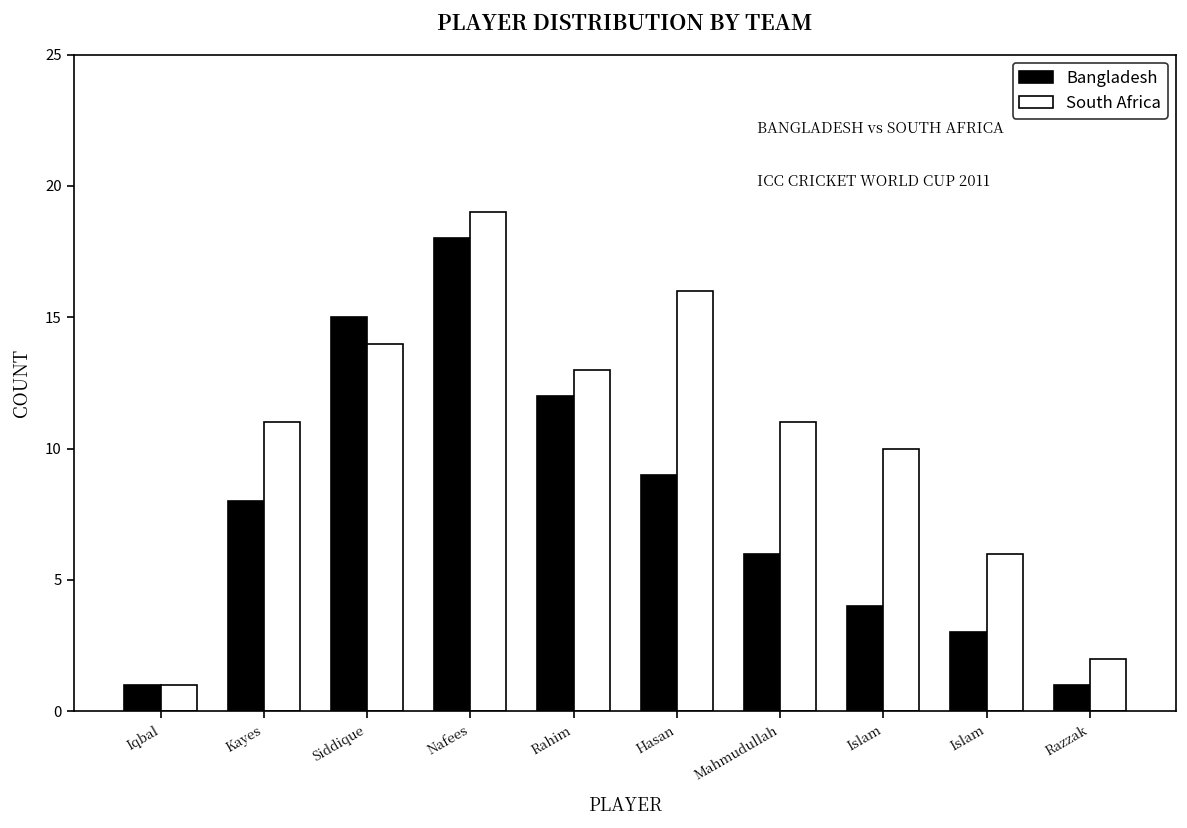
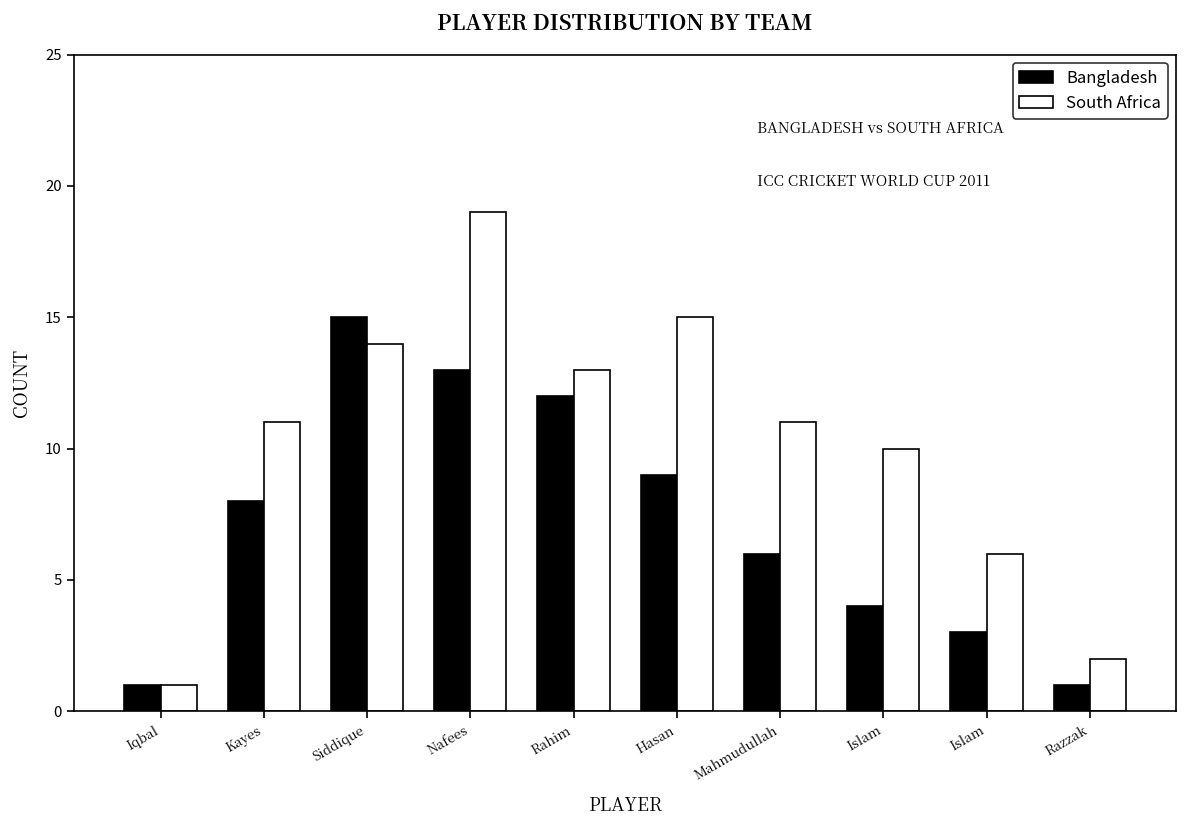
  {
    "Bangladesh": {
      "Iqbal": 1,
      "Kayes": 8,
      "Siddique": 15,
-     "Nafees": 18,
+     "Nafees": 13,
      "Rahim": 12,
      "Hasan": 9,
      "Mahmudullah": 6,
      "Razzak": 1
    },
    "South Africa": {
      "Iqbal": 1,
      "Kayes": 11,
      "Siddique": 14,
      "Nafees": 19,
      "Rahim": 13,
-     "Hasan": 16,
+     "Hasan": 15,
      "Mahmudullah": 11,
      "Razzak": 2
    }
  }
